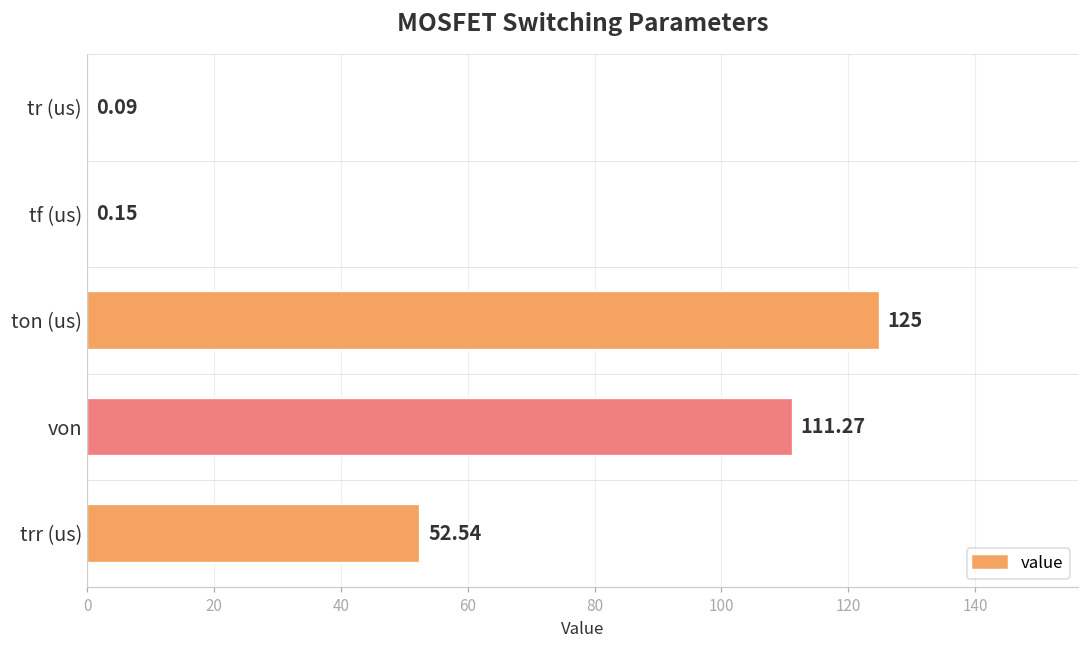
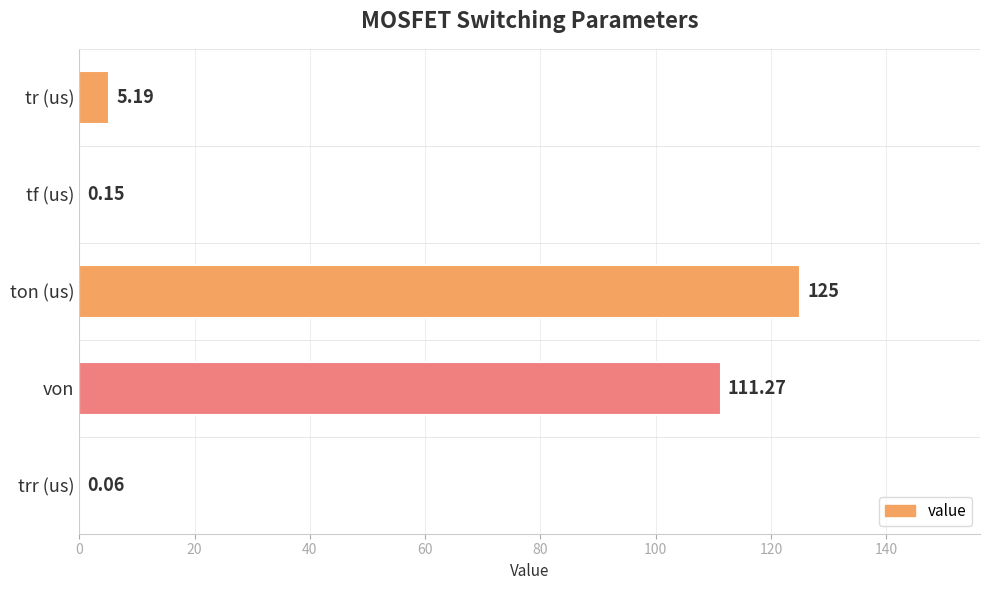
  {
-   "tr (us)": 0.09,
+   "tr (us)": 5.19,
    "tf (us)": 0.15,
    "ton (us)": 125,
    "von": 111.27,
-   "trr (us)": 52.54
+   "trr (us)": 0.06
  }
